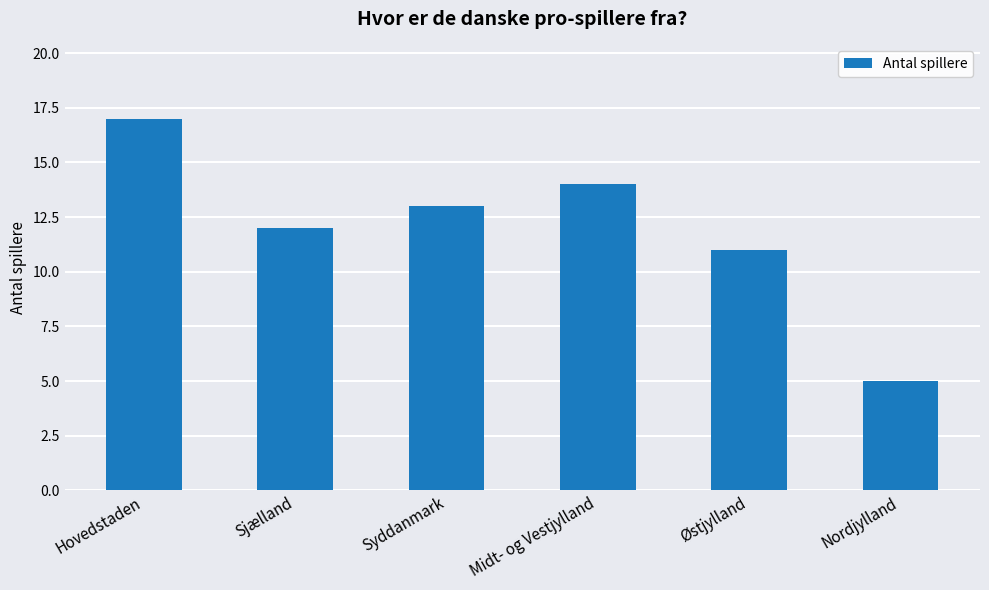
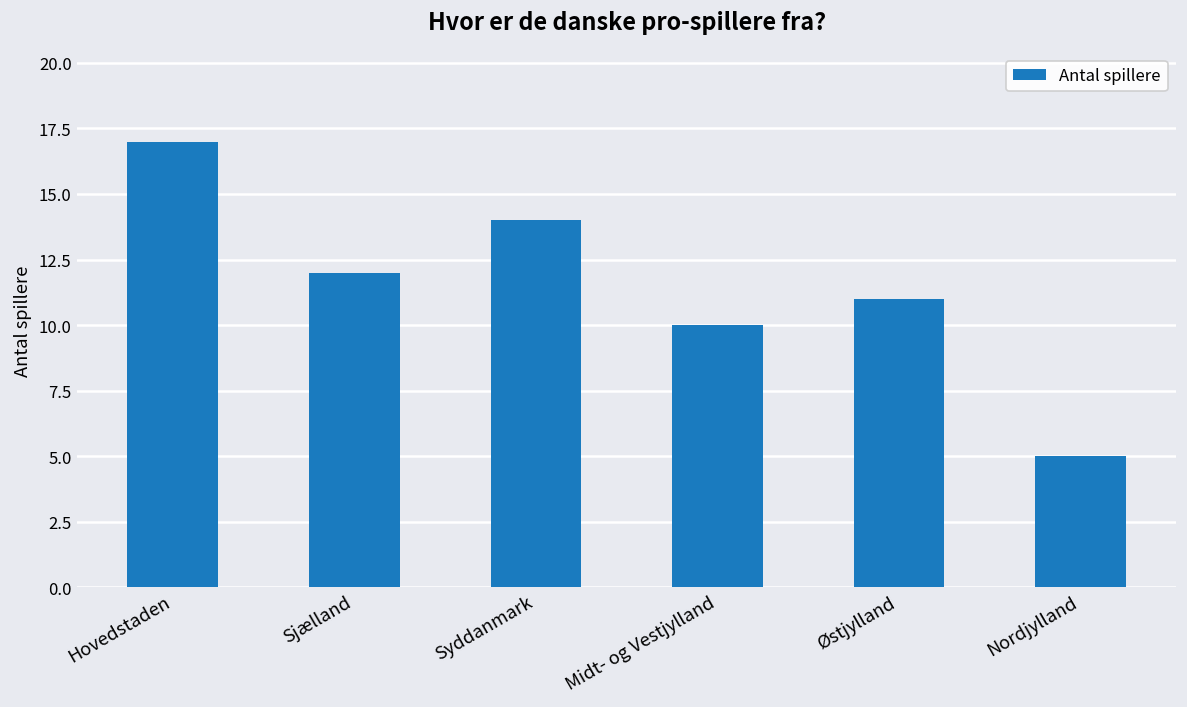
  {
    "Hovedstaden": 17,
    "Sjælland": 12,
-   "Syddanmark": 13,
-   "Midt- og Vestjylland": 14,
+   "Syddanmark": 14,
+   "Midt- og Vestjylland": 10,
    "Østjylland": 11,
    "Nordjylland": 5
  }
